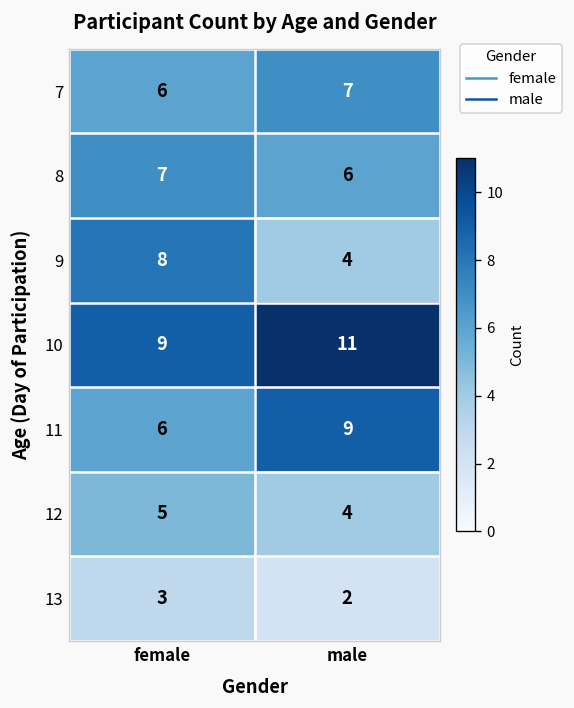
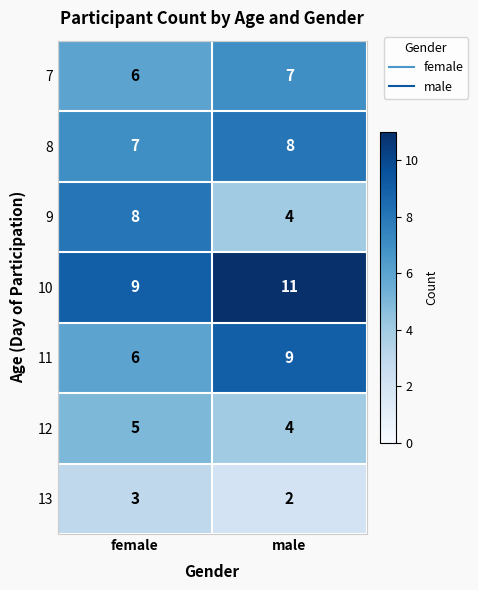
  {
    "7": {
      "female": 6,
      "male": 7
    },
    "8": {
      "female": 7,
-     "male": 6
+     "male": 8
    },
    "9": {
      "female": 8,
      "male": 4
    },
    "10": {
      "female": 9,
      "male": 11
    },
    "11": {
      "female": 6,
      "male": 9
    },
    "12": {
      "female": 5,
      "male": 4
    },
    "13": {
      "female": 3,
      "male": 2
    }
  }
